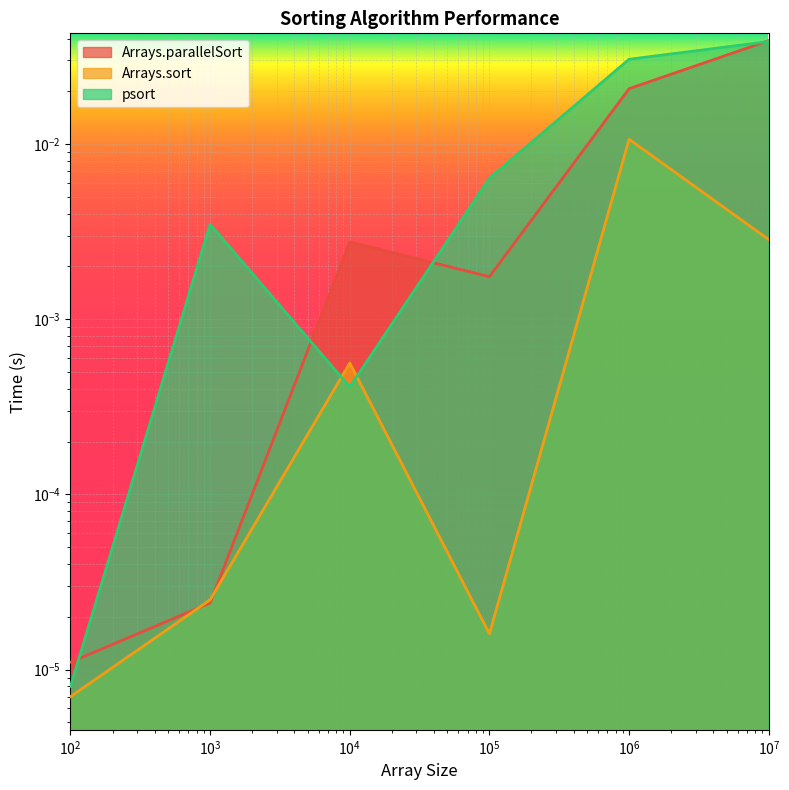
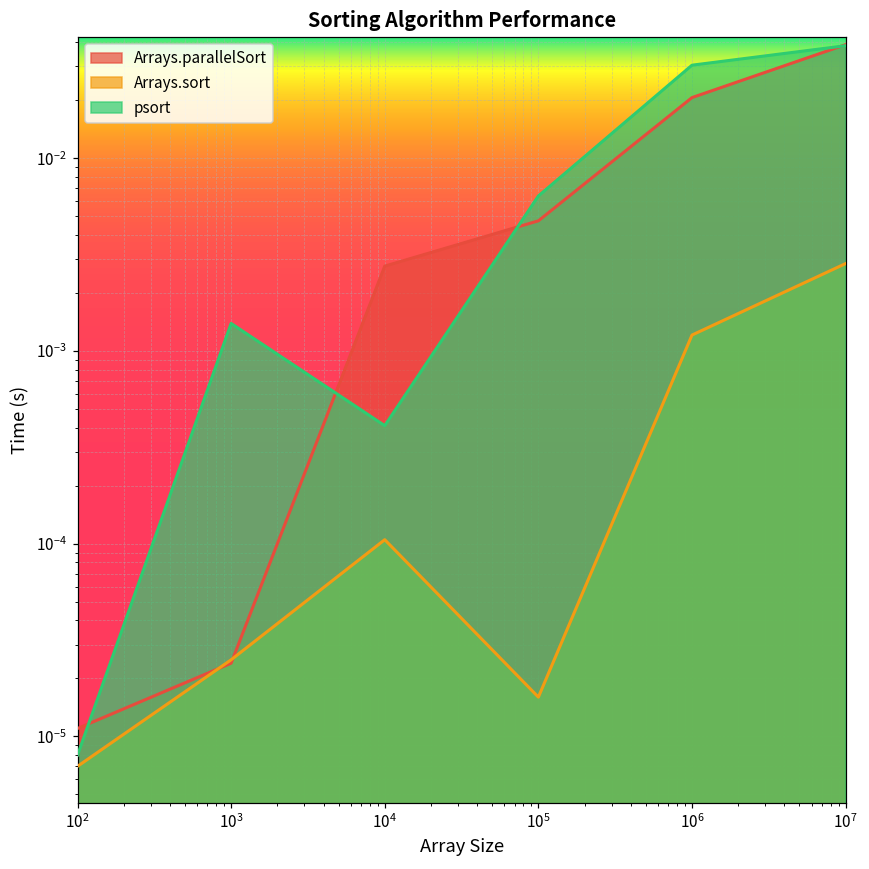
  {
    "Arrays.parallelSort": {
      "10^2": 0.000011,
      "10^3": 0.000024,
      "10^4": 0.0028,
-     "10^5": 0.0017,
+     "10^5": 0.0047,
      "10^6": 0.021
    },
    "Arrays.sort": {
      "10^2": 0.0000070,
      "10^3": 0.000025,
-     "10^4": 0.00056,
+     "10^4": 0.00011,
      "10^5": 0.000016,
-     "10^6": 0.011,
+     "10^6": 0.0012,
      "10^7": 0.0028
    },
    "psort": {
      "10^2": 0.000008,
-     "10^3": 0.0035,
+     "10^3": 0.0014,
      "10^4": 0.0004,
      "10^5": 0.0064,
      "10^6": 0.030
    }
  }
